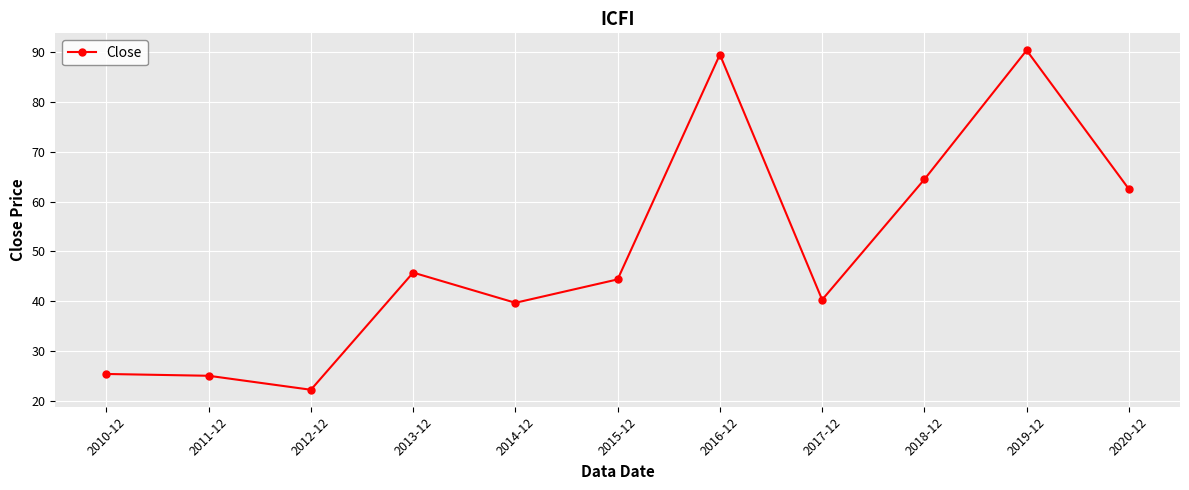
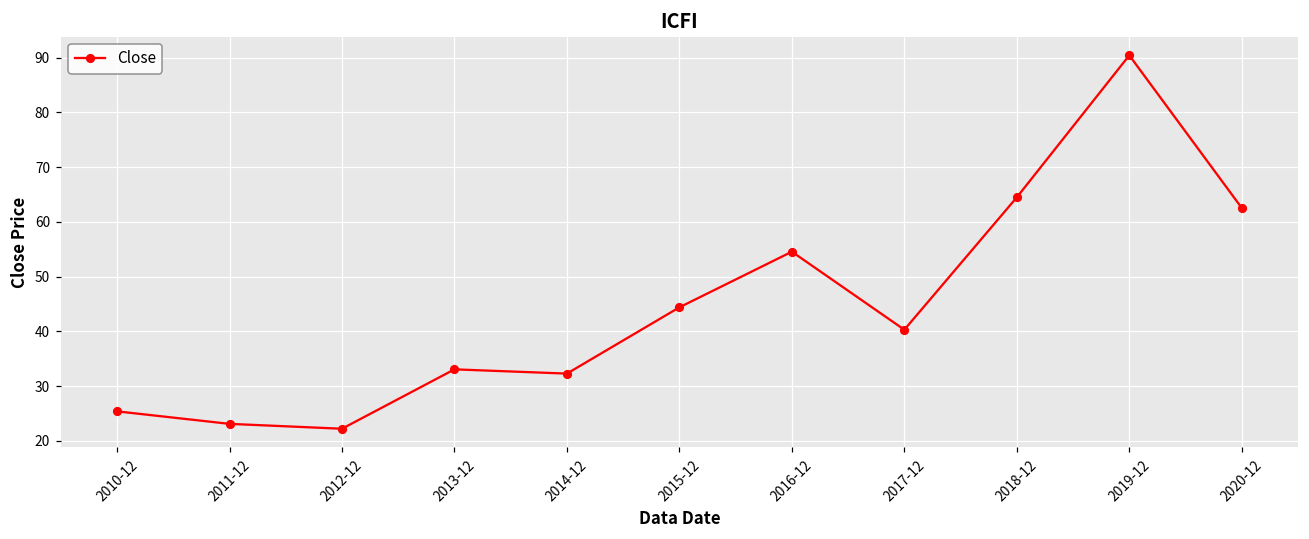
  {
    "2010-12": 25,
-   "2011-12": 25,
+   "2011-12": 23,
    "2012-12": 22,
-   "2013-12": 46,
-   "2014-12": 40,
+   "2013-12": 33,
+   "2014-12": 32,
    "2015-12": 44,
-   "2016-12": 90,
+   "2016-12": 55,
    "2017-12": 40,
    "2018-12": 64,
    "2019-12": 90,
    "2020-12": 63
  }
